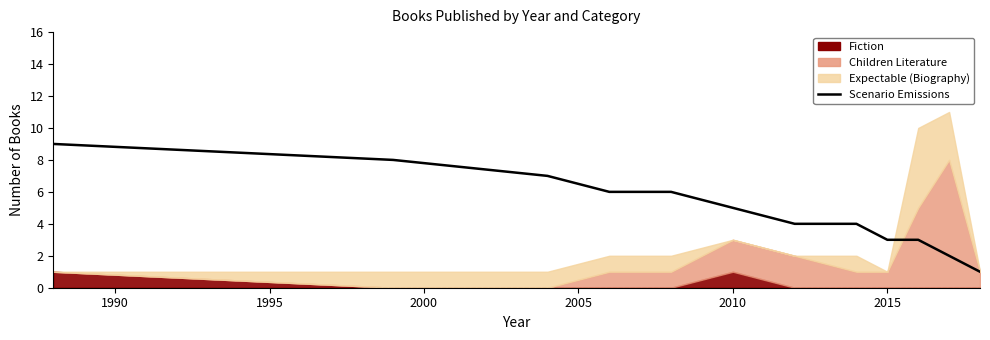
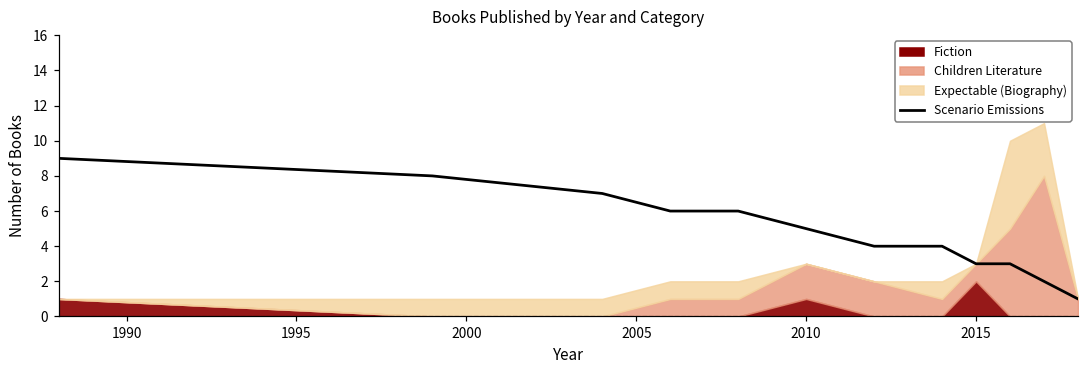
  {
    "Fiction": {
      "2010": 1,
-     "2015": 0
+     "2015": 2
    }
  }
